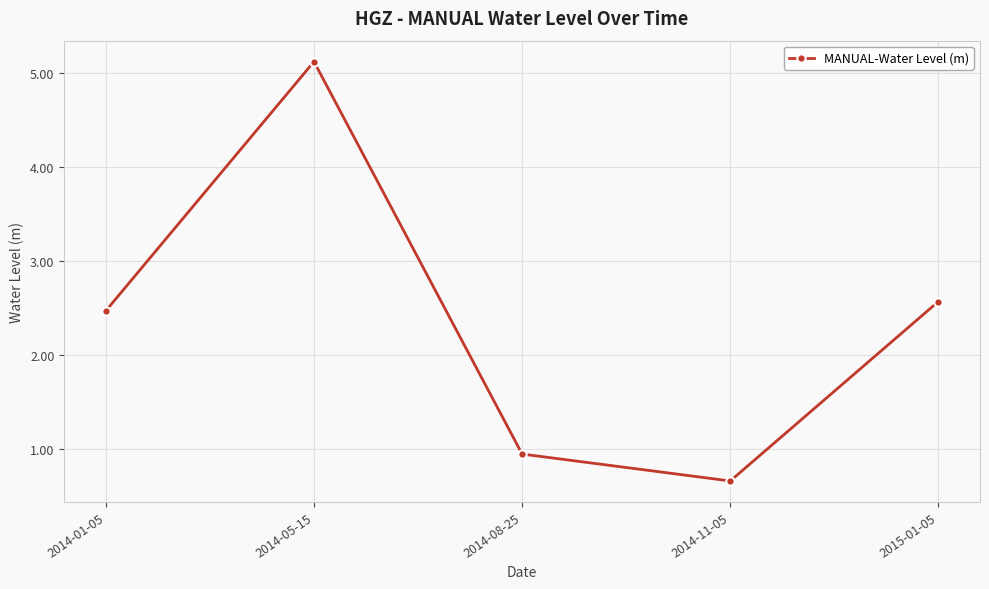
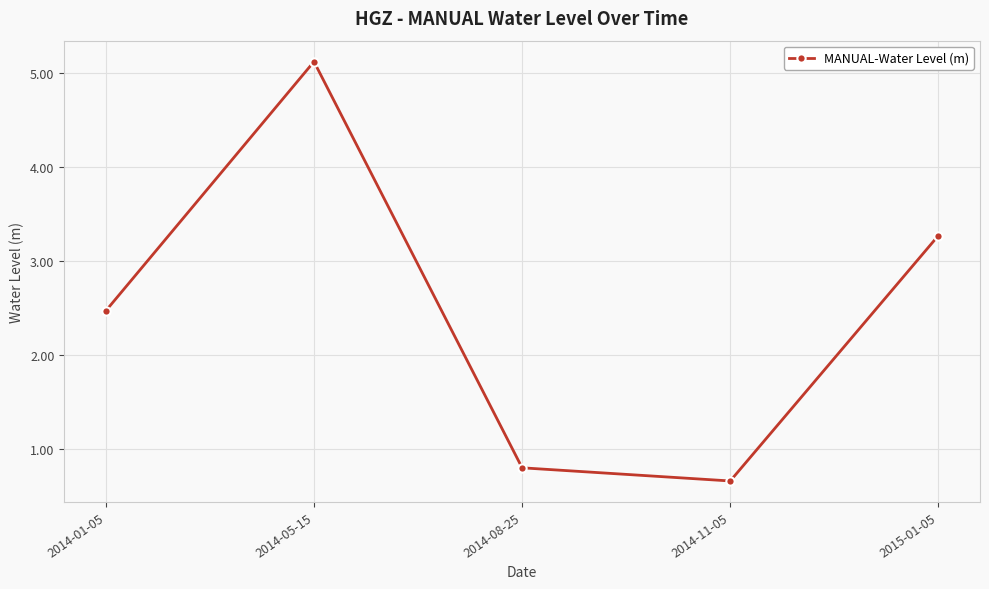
  {
    "2014-01-05": 2.5,
    "2014-05-15": 5.1,
-   "2014-08-25": 0.9,
+   "2014-08-25": 0.8,
    "2014-11-05": 0.7,
-   "2015-01-05": 2.6
+   "2015-01-05": 3.3
  }
